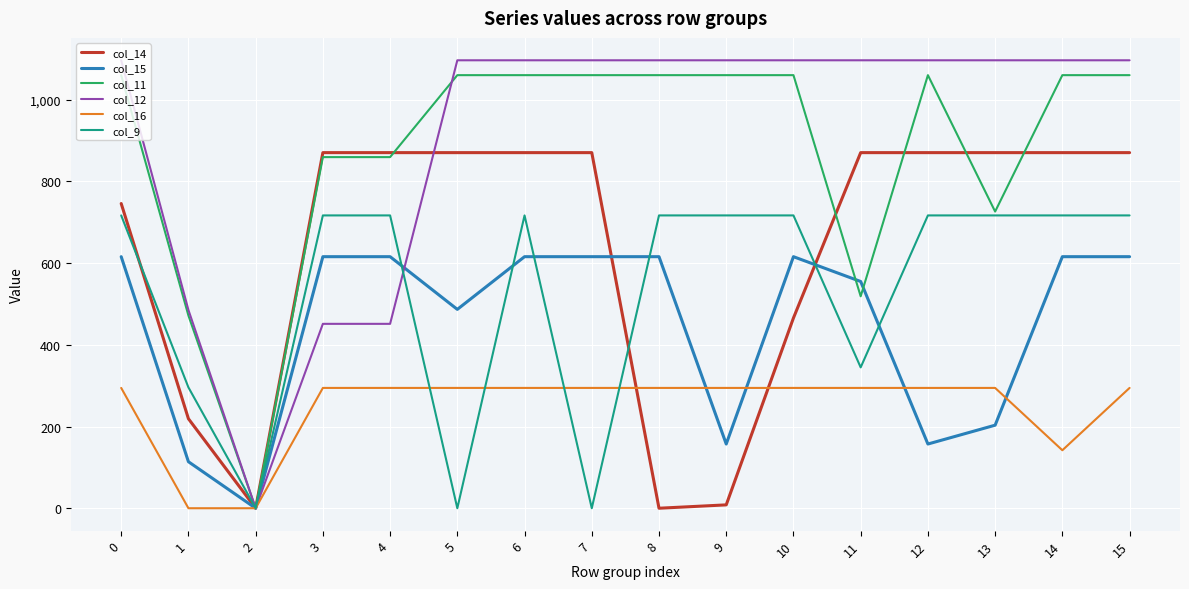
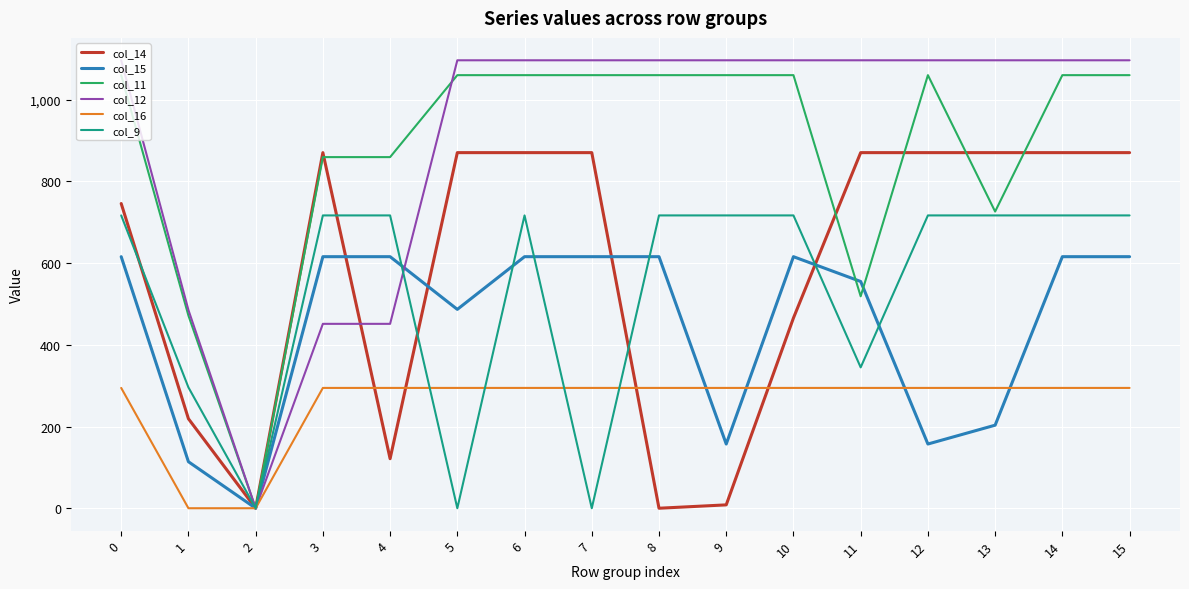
  {
    "col_14": {
      "0": "750",
      "1": "220",
      "3": "870",
-     "4": "870",
+     "4": "120",
      "5": "870",
      "6": "870",
      "7": "870",
      "8": "0",
      "9": "10",
      "10": "470",
      "11": "870",
      "12": "870",
      "13": "870",
      "14": "870",
      "15": "870"
    },
    "col_15": {
      "0": "620",
      "1": "110",
      "3": "620",
      "4": "620",
      "5": "490",
      "6": "620",
      "7": "620",
      "8": "620",
      "9": "160",
      "10": "620",
      "11": "560",
      "12": "160",
      "13": "200",
      "14": "620",
      "15": "620"
    },
    "col_12": {
      "1": "490",
      "3": "450",
      "4": "450",
      "5": "1,100",
      "6": "1,100",
      "7": "1,100",
      "8": "1,100",
      "9": "1,100",
      "10": "1,100",
      "11": "1,100",
      "12": "1,100",
      "13": "1,100",
      "14": "1,100",
      "15": "1,100"
    },
    "col_16": {
      "0": "290",
      "1": "0",
      "3": "290",
      "4": "290",
      "5": "290",
      "6": "290",
      "7": "290",
      "8": "290",
      "9": "290",
      "10": "290",
      "11": "290",
      "12": "290",
      "13": "290",
-     "14": "140",
+     "14": "290",
      "15": "290"
    }
  }
